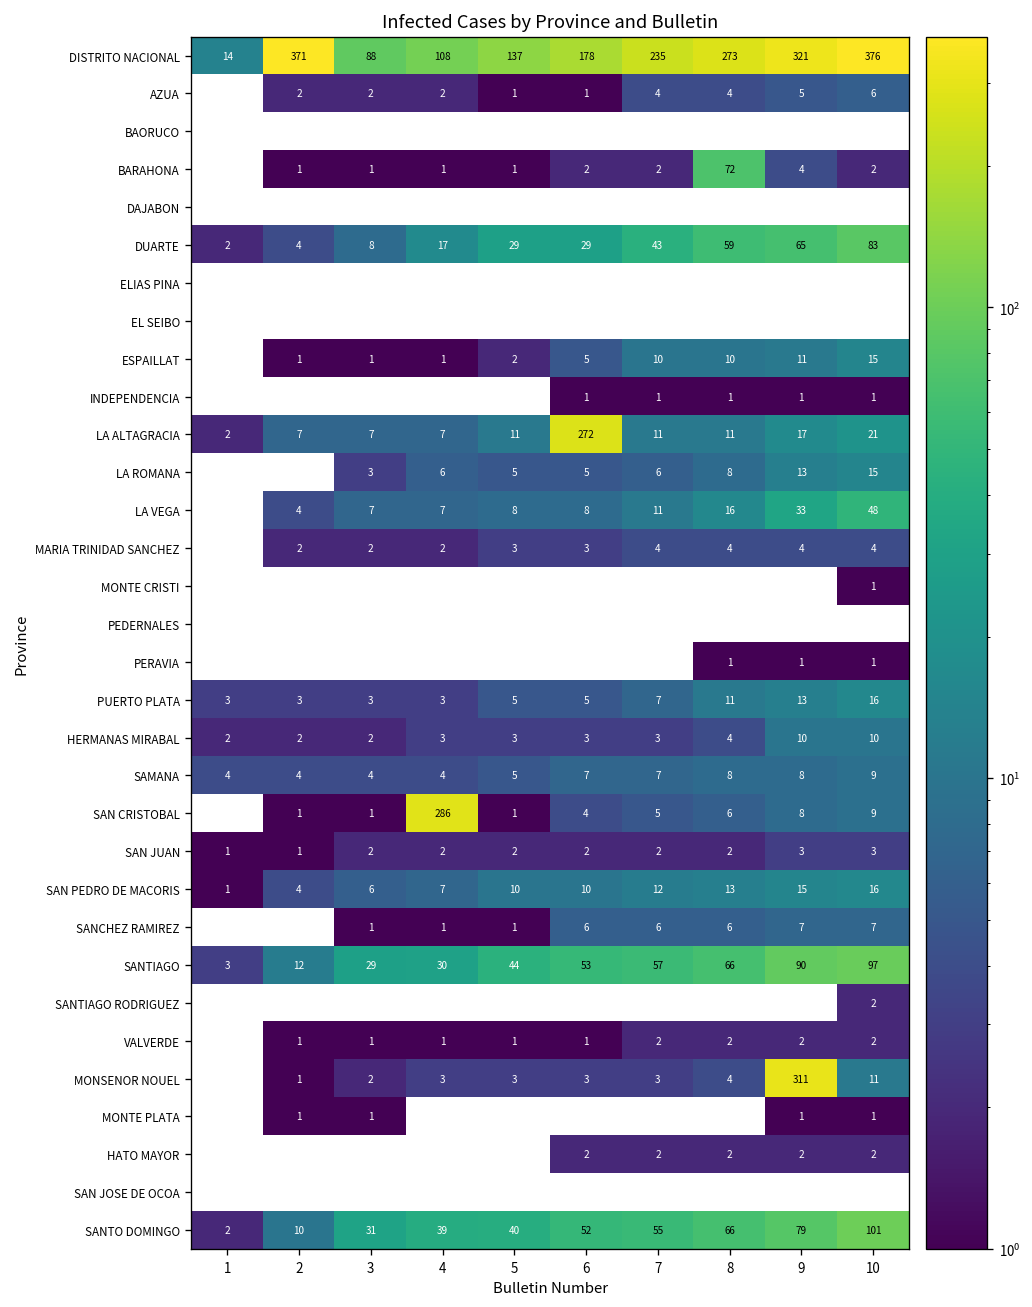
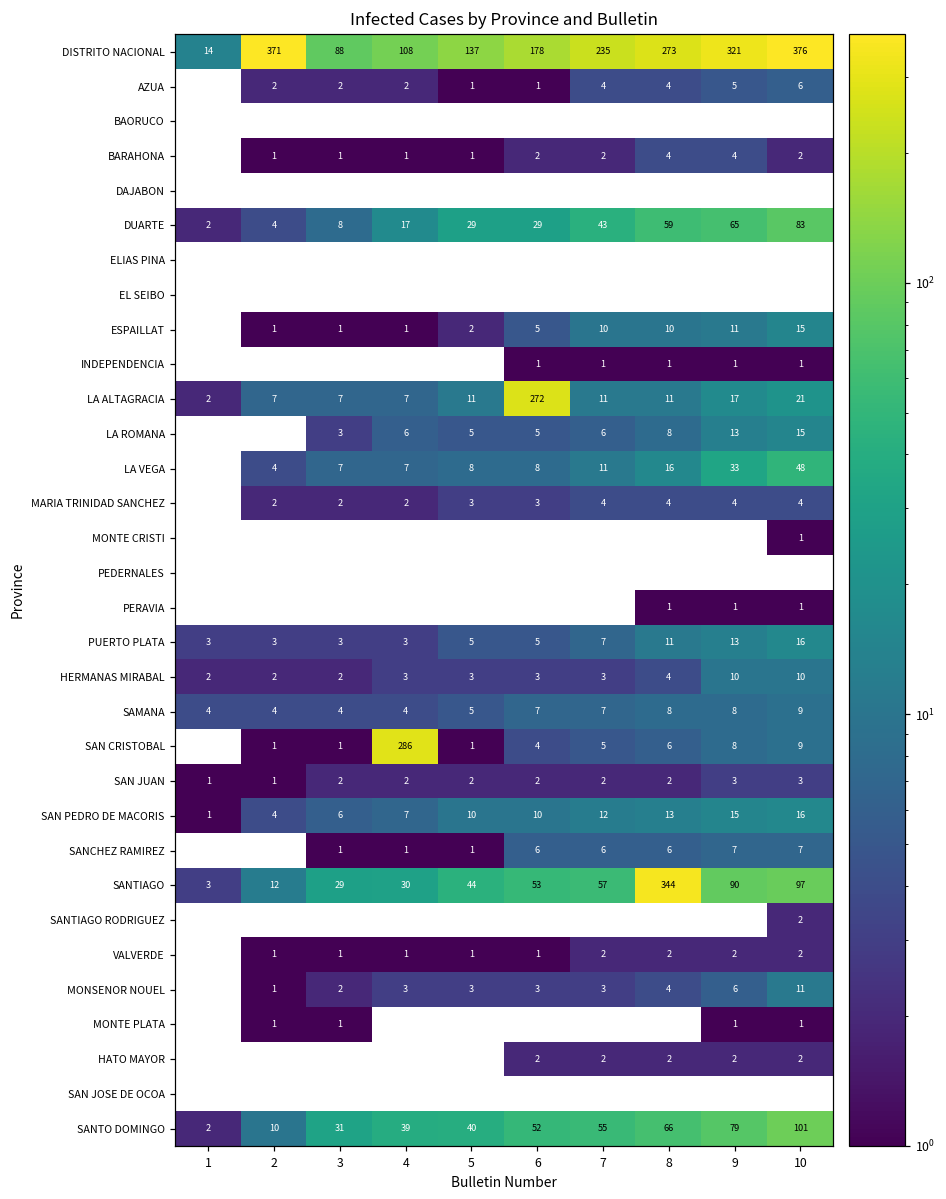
  {
    "BARAHONA": {
      "2": 1,
      "3": 1,
      "4": 1,
      "5": 1,
      "6": 2,
      "7": 2,
-     "8": 72,
+     "8": 4,
      "9": 4,
      "10": 2
    },
    "SANTIAGO": {
      "1": 3,
      "2": 12,
      "3": 29,
      "4": 30,
      "5": 44,
      "6": 53,
      "7": 57,
-     "8": 66,
+     "8": 344,
      "9": 90,
      "10": 97
    },
    "MONSENOR NOUEL": {
      "2": 1,
      "3": 2,
      "4": 3,
      "5": 3,
      "6": 3,
      "7": 3,
      "8": 4,
-     "9": 311,
+     "9": 6,
      "10": 11
    }
  }
